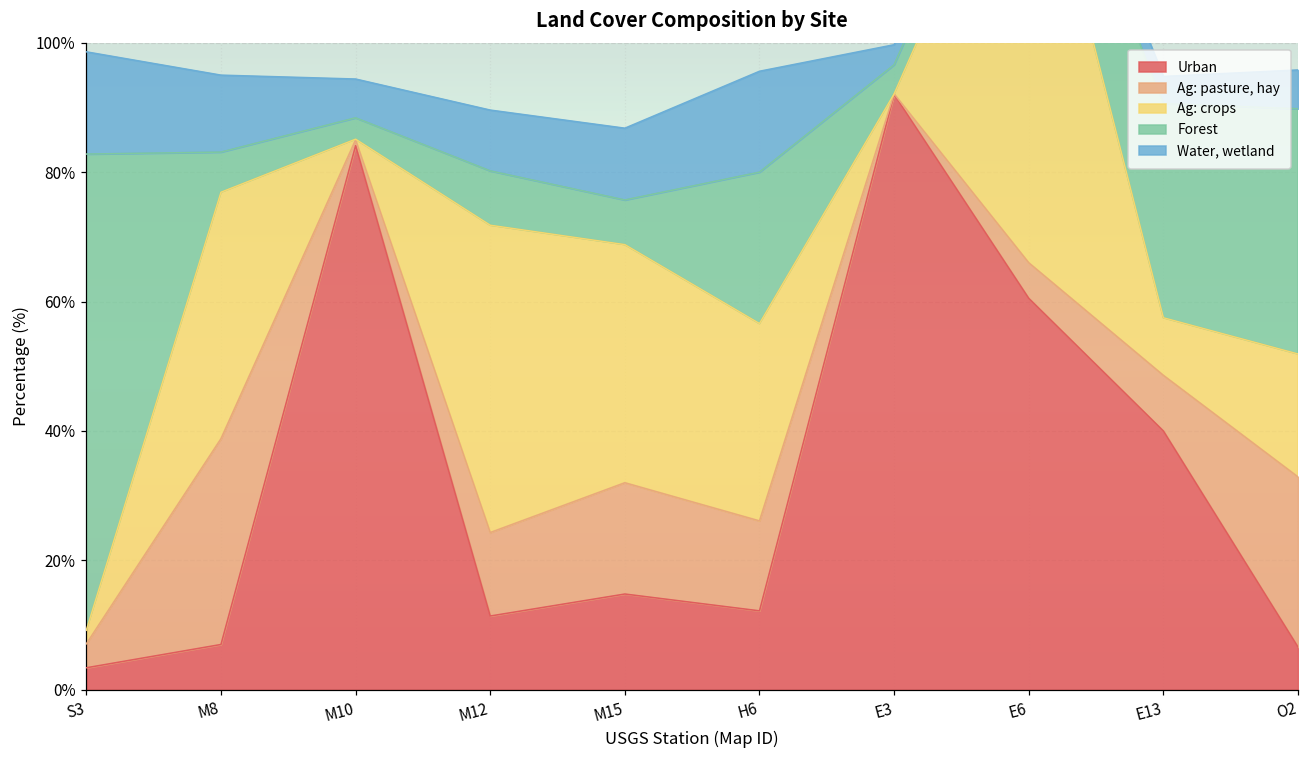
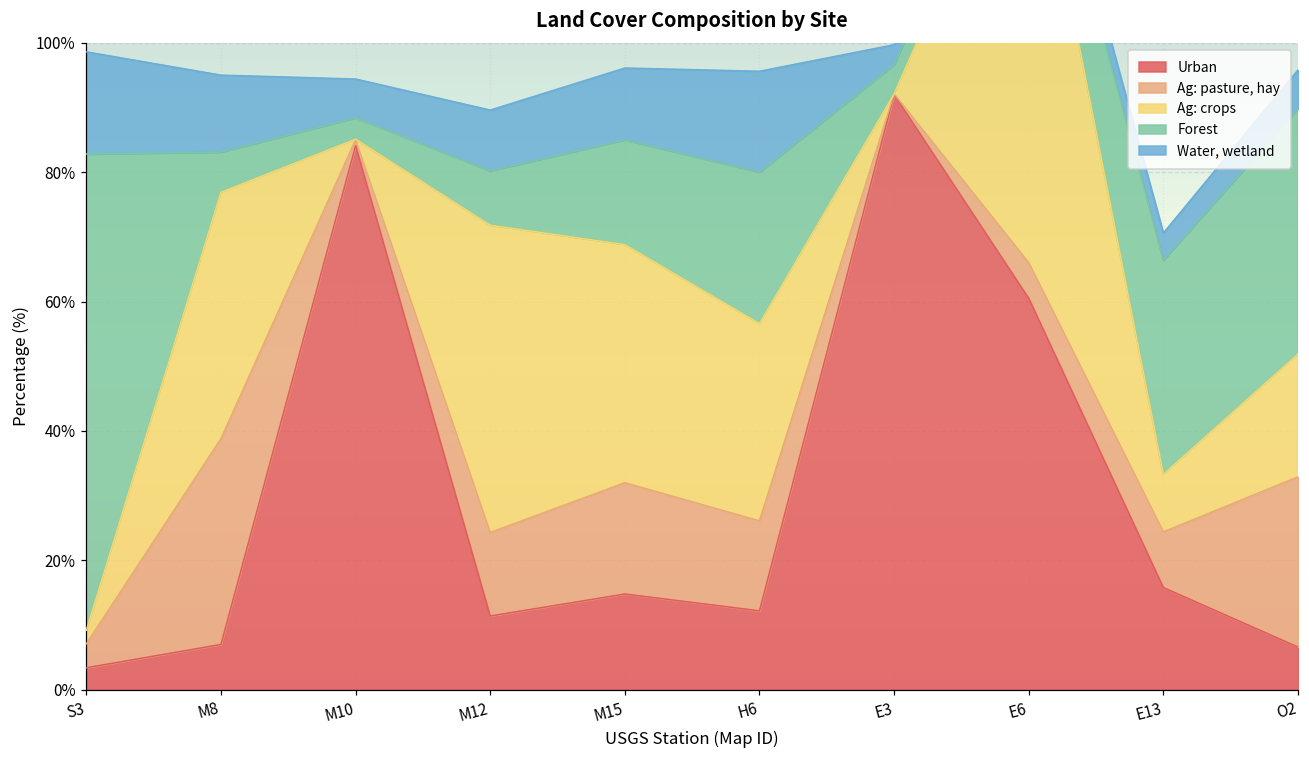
  {
    "Urban": {
      "S3": "3%",
      "M8": "7%",
      "M10": "84%",
      "M12": "11%",
      "M15": "15%",
      "H6": "12%",
      "E6": "61%",
-     "E13": "40%",
+     "E13": "16%",
      "O2": "7%"
    },
    "Forest": {
      "S3": "74%",
      "M8": "6%",
      "M10": "3%",
      "M12": "8%",
-     "M15": "7%",
+     "M15": "16%",
      "H6": "23%",
      "E3": "5%",
      "O2": "38%"
    },
    "Water, wetland": {
      "S3": "16%",
      "M8": "12%",
      "M10": "6%",
      "M12": "9%",
      "M15": "11%",
      "H6": "16%",
      "E3": "3%",
      "O2": "6%"
    }
  }
